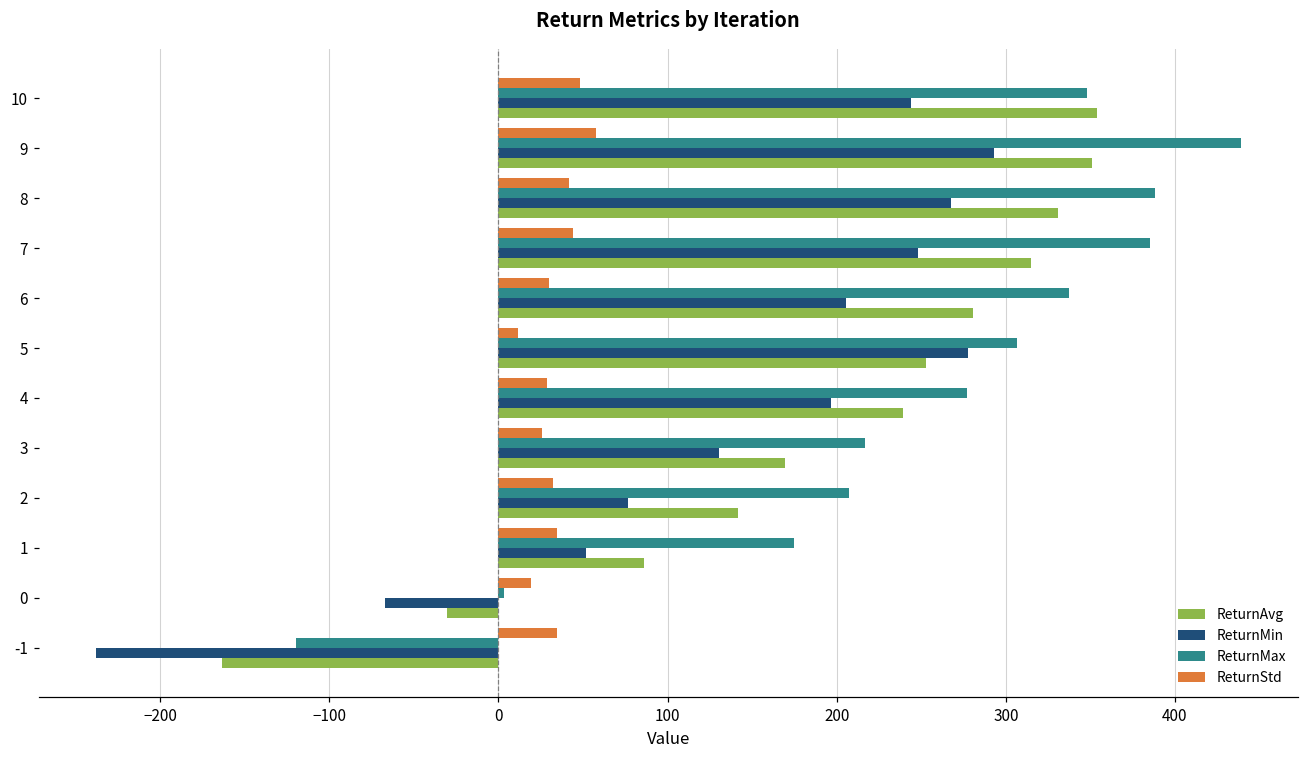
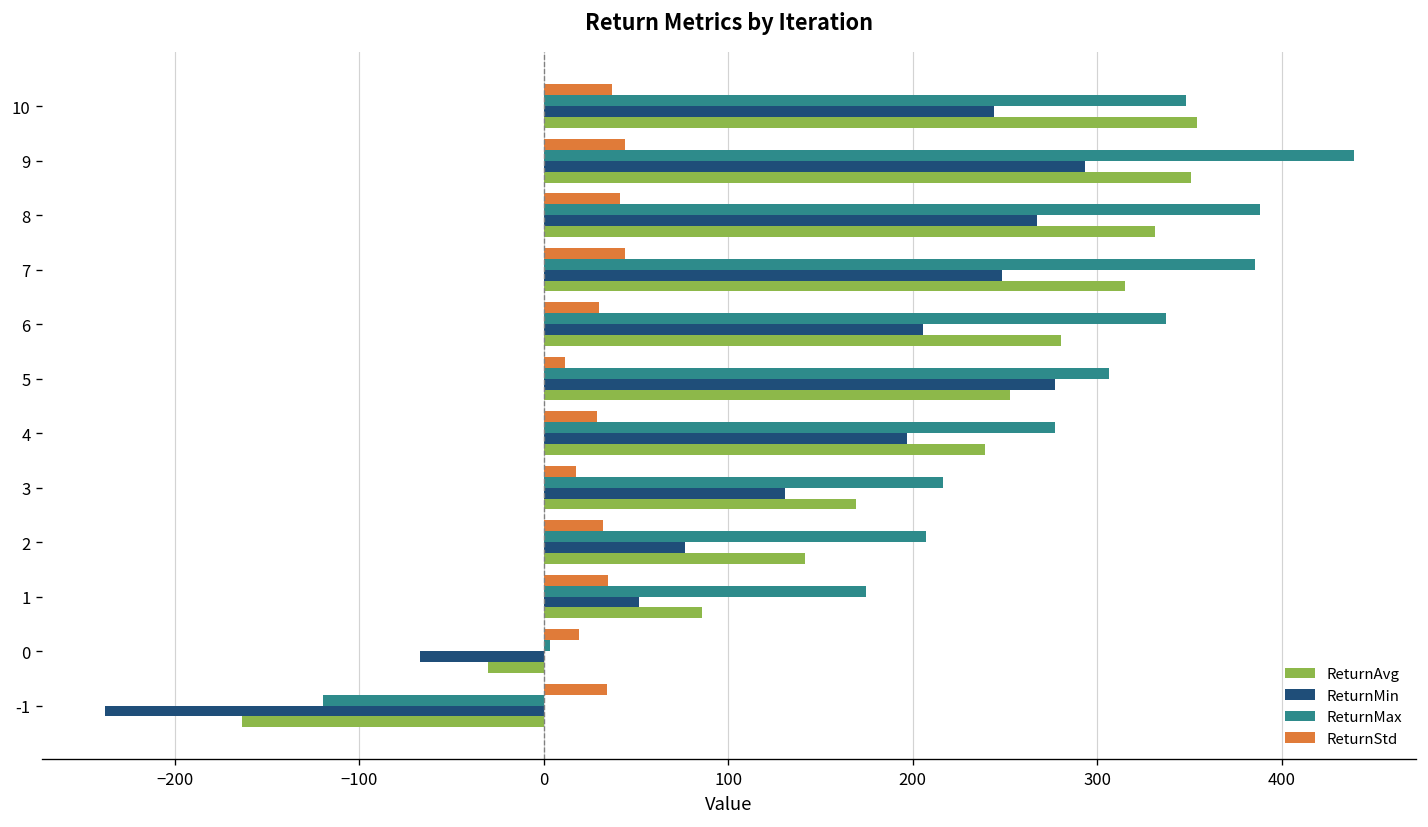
  {
    "ReturnAvg": {
      "10": 354,
      "9": 351,
      "8": 331,
      "7": 315,
      "6": 280,
      "5": 253,
      "4": 239,
      "3": 169,
      "2": 141,
      "1": 86,
      "0": -30,
      "-1": -164
    },
    "ReturnMin": {
      "10": 244,
      "9": 293,
      "8": 267,
      "7": 248,
      "6": 205,
      "5": 277,
      "4": 197,
      "3": 131,
      "2": 77,
      "1": 52,
      "0": -67,
      "-1": -238
    },
    "ReturnMax": {
      "10": 348,
      "9": 439,
      "8": 388,
      "7": 385,
      "6": 337,
      "5": 307,
      "4": 277,
      "3": 217,
      "2": 207,
      "1": 175,
      "0": 4,
      "-1": -120
    },
    "ReturnStd": {
-     "10": 48,
-     "9": 58,
+     "10": 37,
+     "9": 44,
      "8": 42,
      "7": 44,
      "6": 30,
      "5": 12,
      "4": 29,
-     "3": 26,
+     "3": 17,
      "2": 32,
      "1": 35,
      "0": 19,
      "-1": 34
    }
  }
